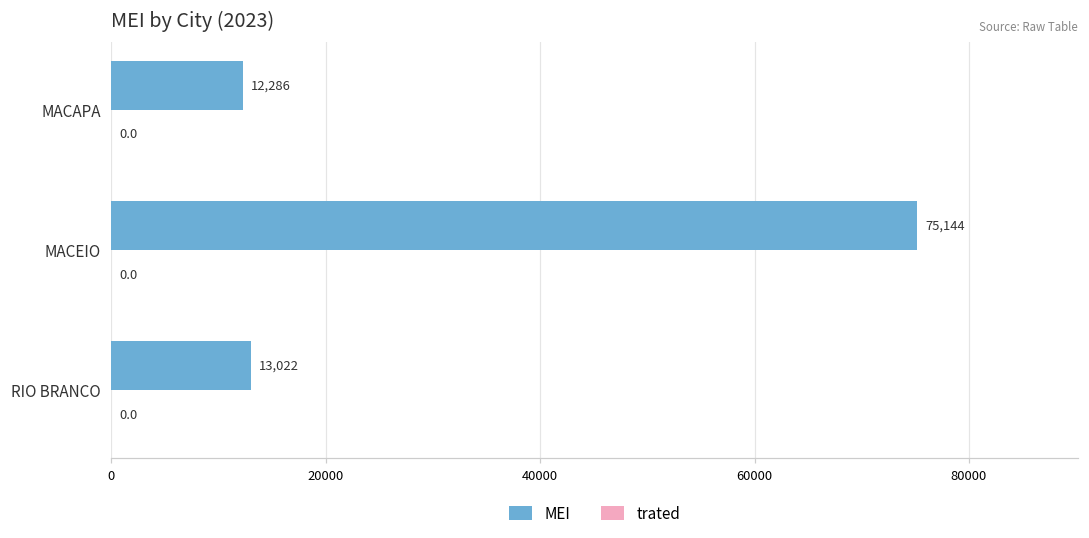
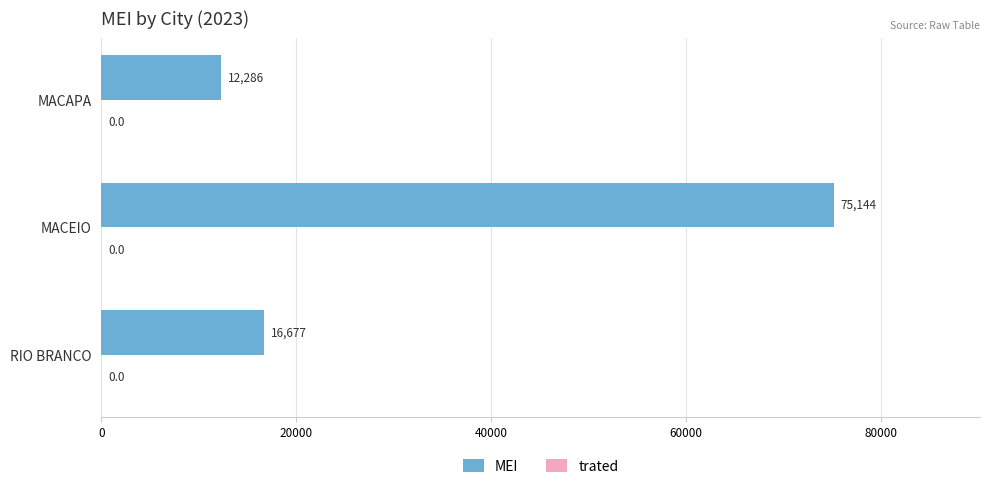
  {
    "MEI": {
      "MACAPA": "12,286",
      "MACEIO": "75,144",
-     "RIO BRANCO": "13,022"
+     "RIO BRANCO": "16,677"
    },
    "trated": {
      "MACAPA": "0.0",
      "MACEIO": "0.0",
      "RIO BRANCO": "0.0"
    }
  }
